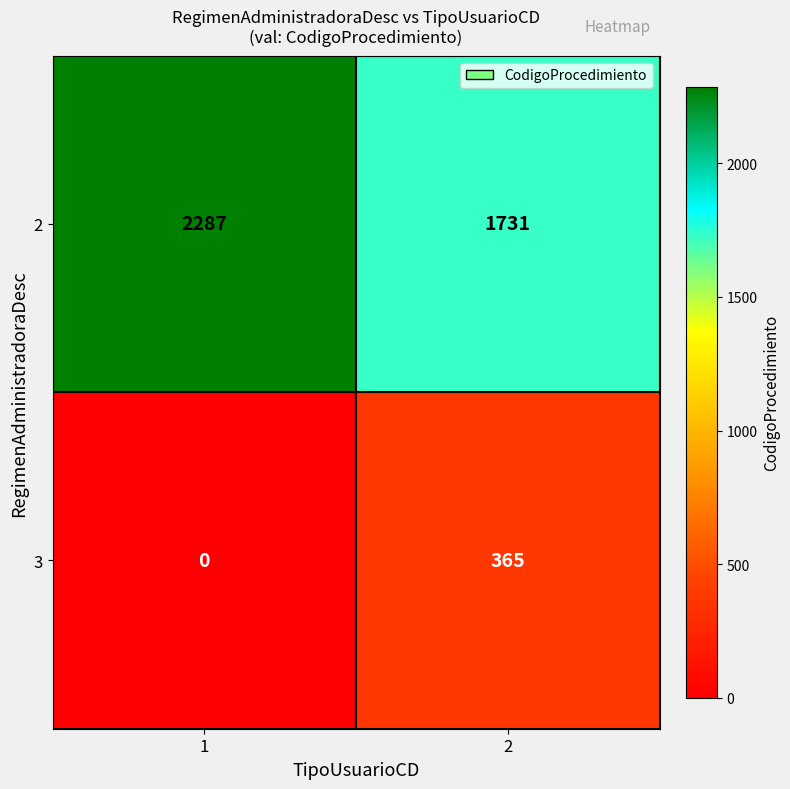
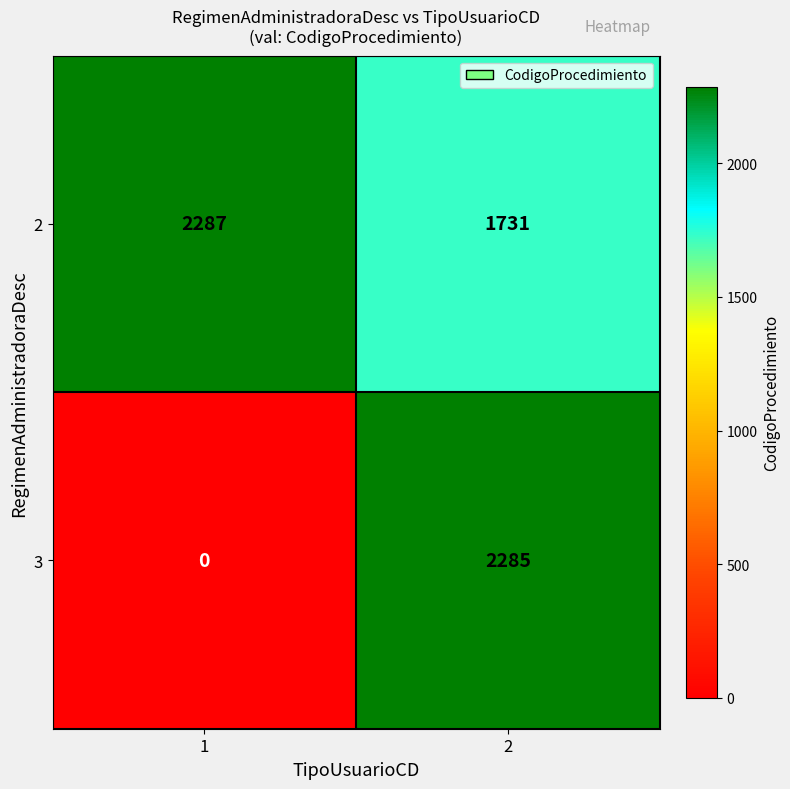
  {
    "2": {
      "1": 2287,
      "2": 1731
    },
    "3": {
      "1": 0,
-     "2": 365
+     "2": 2285
    }
  }
